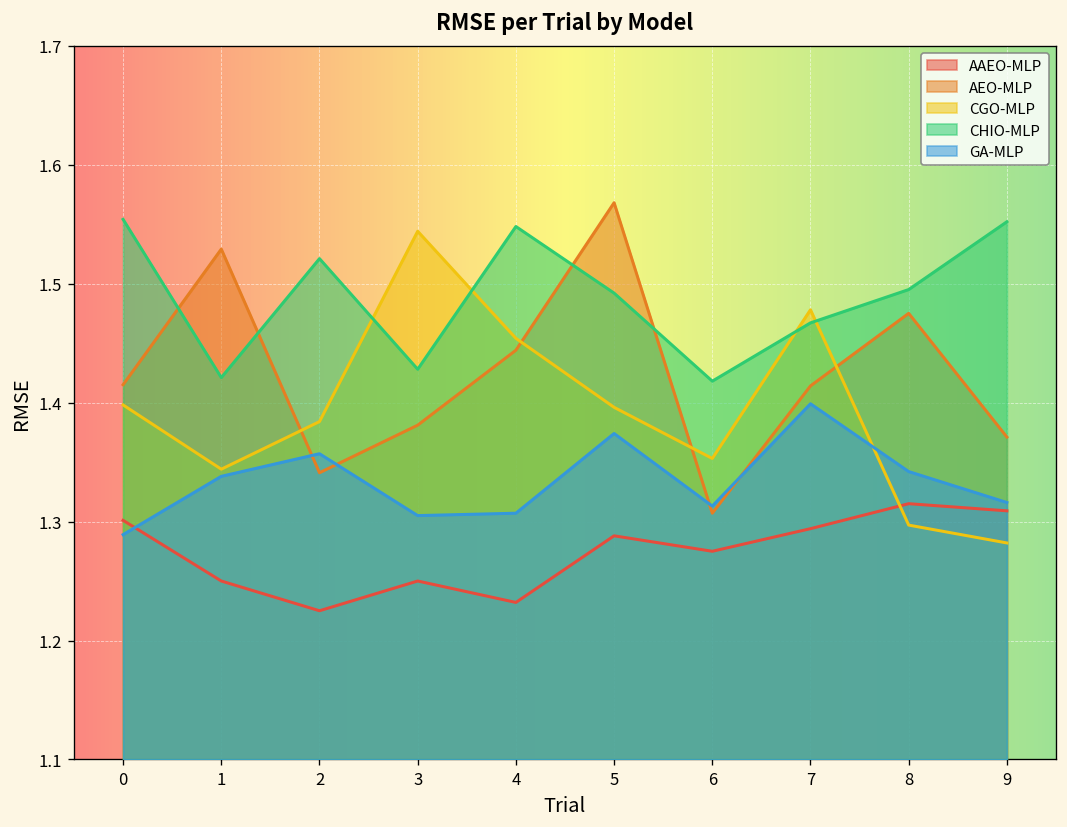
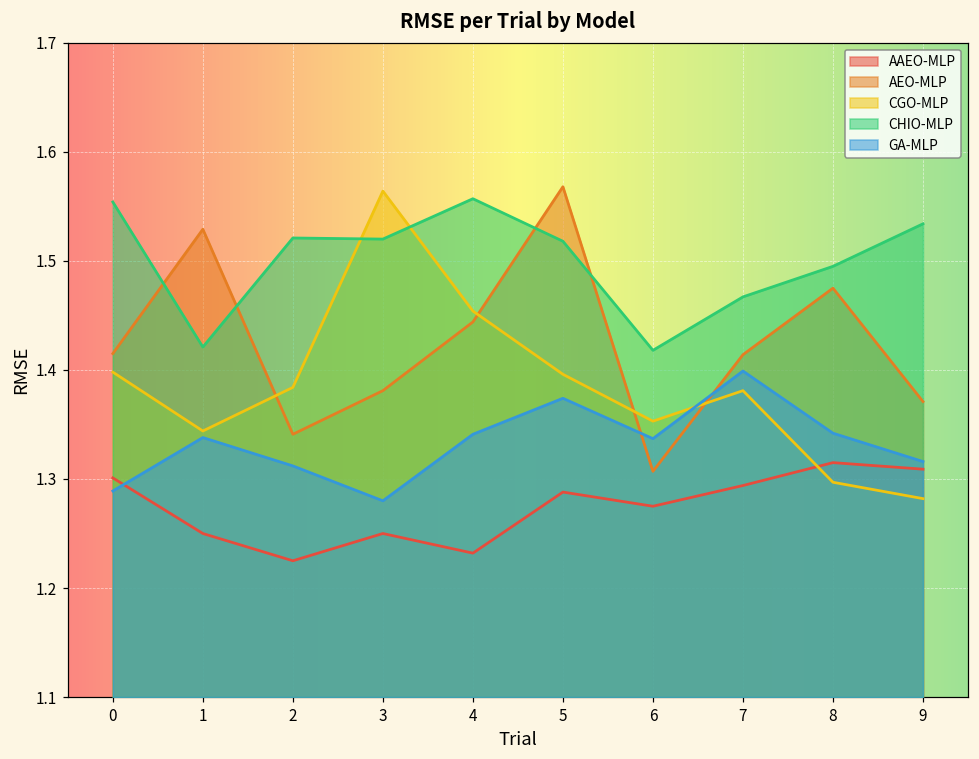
  {
    "CGO-MLP": {
      "0": 1.40,
      "1": 1.34,
      "2": 1.38,
-     "3": 1.54,
+     "3": 1.56,
      "4": 1.45,
      "5": 1.40,
      "6": 1.35,
-     "7": 1.48,
+     "7": 1.38,
      "8": 1.30,
      "9": 1.28
    },
    "CHIO-MLP": {
      "0": 1.55,
      "1": 1.42,
      "2": 1.52,
-     "3": 1.43,
-     "4": 1.55,
-     "5": 1.49,
+     "3": 1.52,
+     "4": 1.56,
+     "5": 1.52,
      "6": 1.42,
      "7": 1.47,
      "8": 1.50,
-     "9": 1.55
+     "9": 1.53
    },
    "GA-MLP": {
      "0": 1.29,
      "1": 1.34,
-     "2": 1.36,
-     "3": 1.31,
-     "4": 1.31,
+     "2": 1.31,
+     "3": 1.28,
+     "4": 1.34,
      "5": 1.37,
-     "6": 1.31,
+     "6": 1.34,
      "7": 1.40,
      "8": 1.34,
      "9": 1.32
    }
  }
